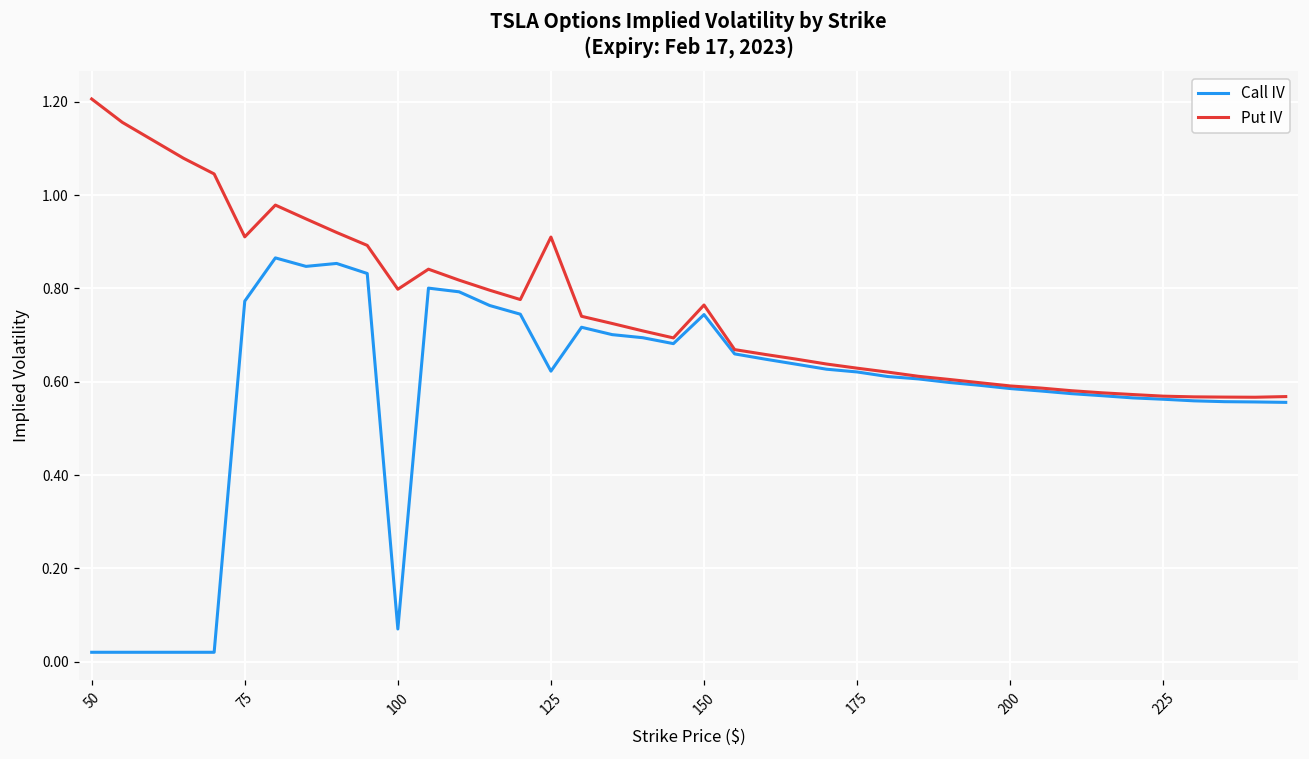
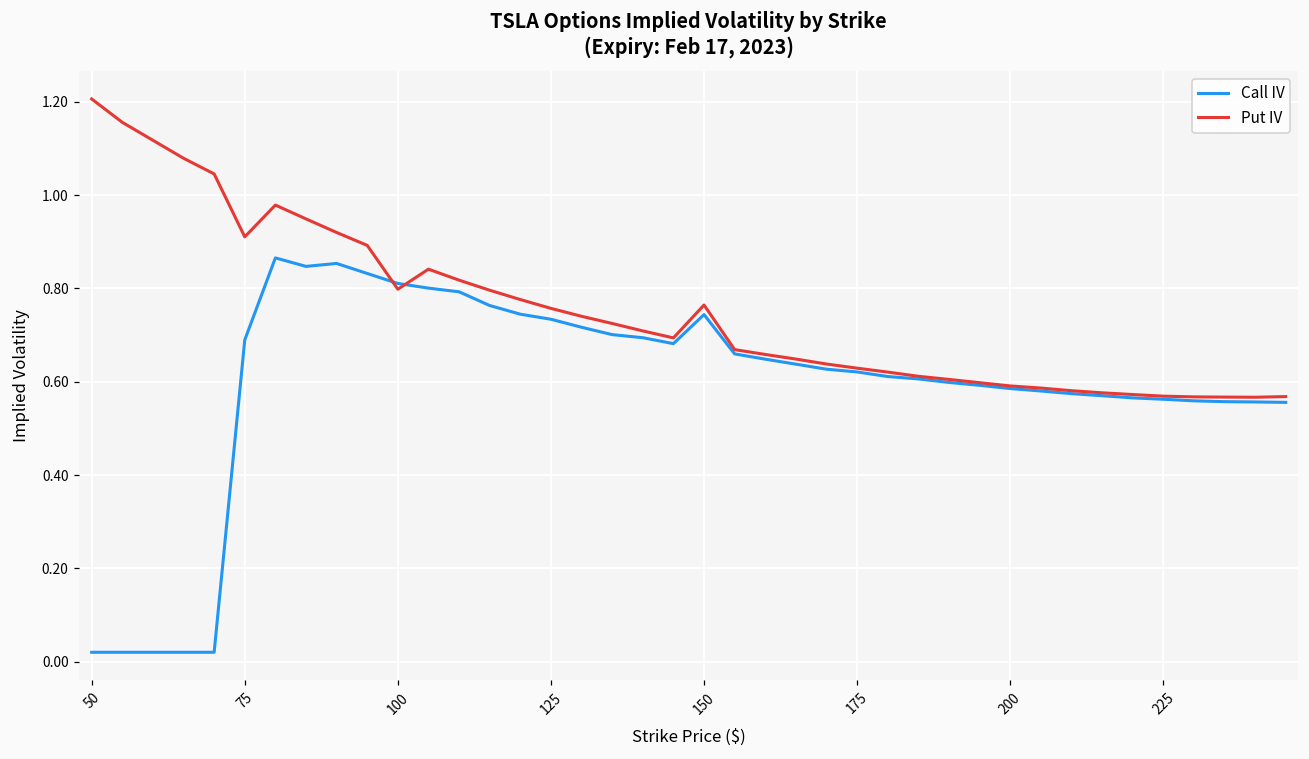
  {
    "Call IV": {
      "50": 0.02,
-     "75": 0.77,
-     "100": 0.07,
-     "125": 0.62,
+     "75": 0.69,
+     "100": 0.81,
+     "125": 0.73,
      "150": 0.74,
      "175": 0.62,
      "225": 0.56
    },
    "Put IV": {
      "50": 1.21,
      "75": 0.91,
      "100": 0.80,
-     "125": 0.91,
+     "125": 0.76,
      "150": 0.76,
      "175": 0.63,
      "225": 0.57
    }
  }
